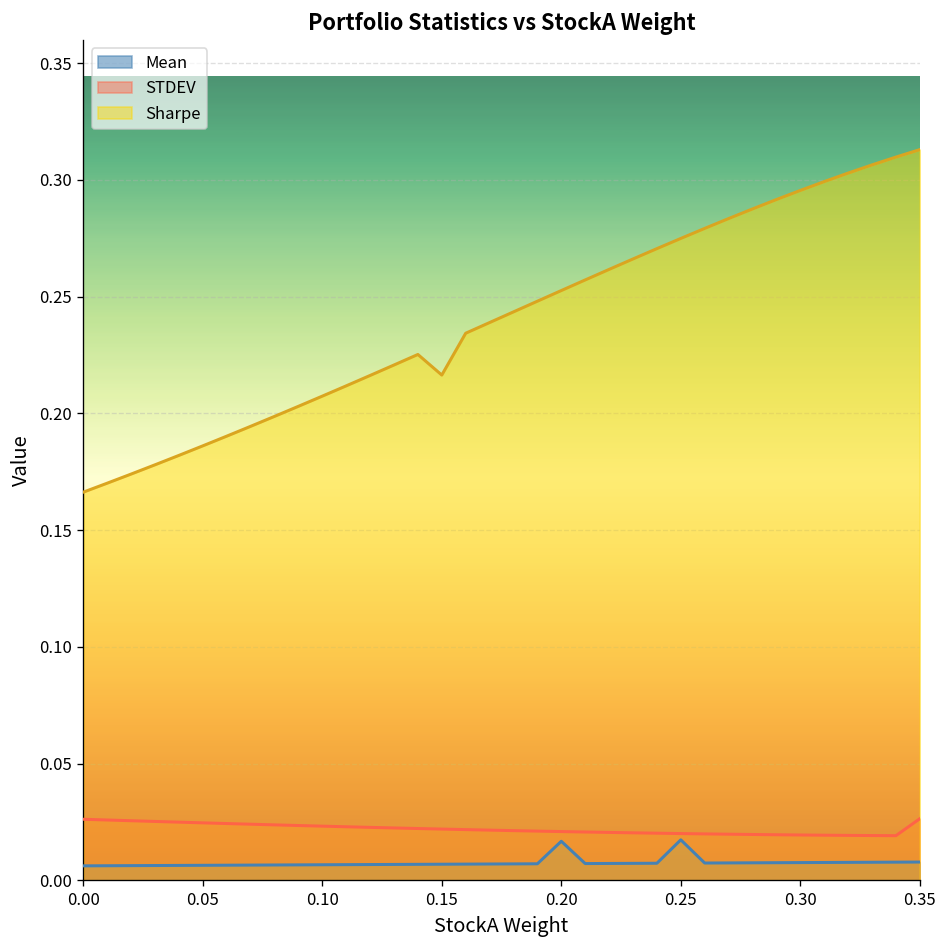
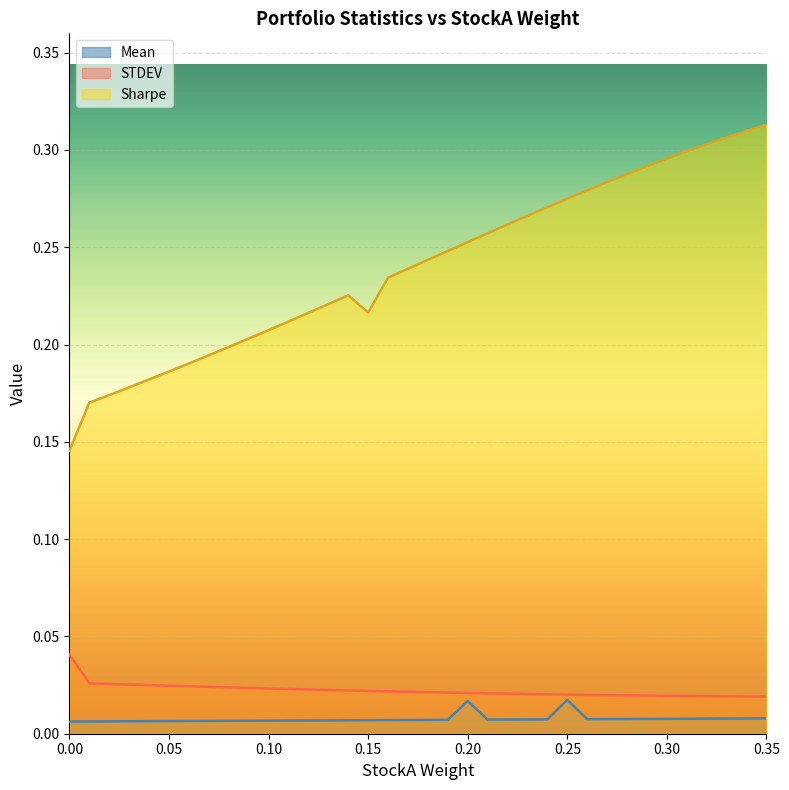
  {
    "Mean": {
      "0.00": 0.006,
      "0.05": 0.006,
      "0.10": 0.007,
      "0.15": 0.007,
      "0.20": 0.017,
      "0.25": 0.017,
      "0.30": 0.008,
      "0.35": 0.008
    },
    "STDEV": {
-     "0.00": 0.026,
+     "0.00": 0.041,
      "0.05": 0.025,
      "0.10": 0.023,
      "0.15": 0.022,
      "0.20": 0.021,
      "0.25": 0.020,
      "0.30": 0.019,
-     "0.35": 0.026
+     "0.35": 0.019
    },
    "Sharpe": {
-     "0.00": 0.166,
+     "0.00": 0.145,
      "0.05": 0.186,
      "0.10": 0.207,
      "0.15": 0.216,
      "0.20": 0.253,
      "0.25": 0.275,
      "0.30": 0.296,
      "0.35": 0.313
    }
  }
